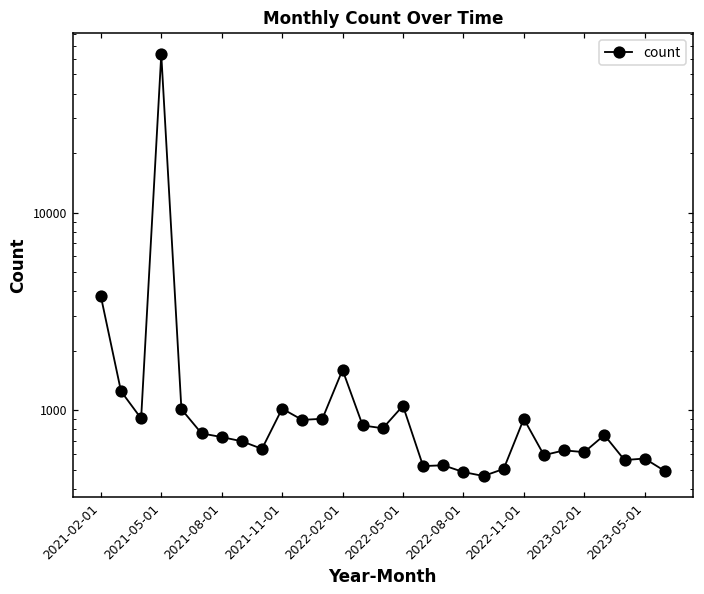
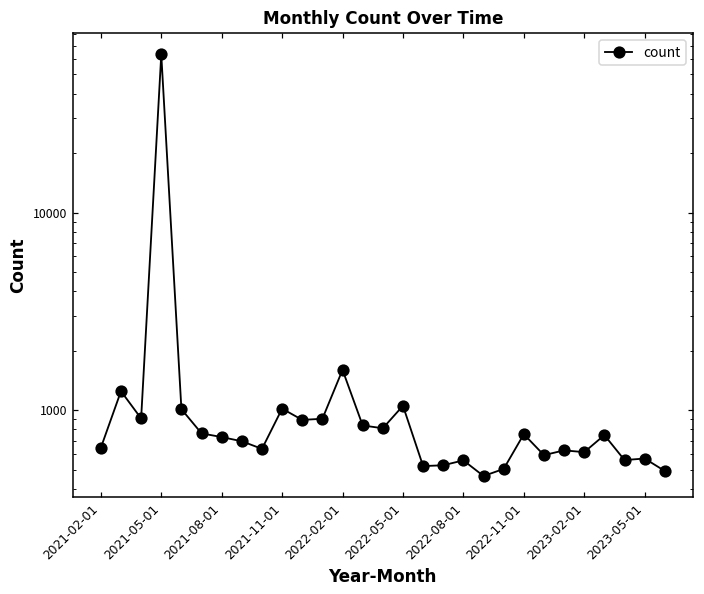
  {
-   "2021-02-01": 3800,
+   "2021-02-01": 650,
    "2021-05-01": 63000,
    "2021-08-01": 730,
    "2021-11-01": 1000,
    "2022-02-01": 1600,
    "2022-05-01": 1100,
-   "2022-08-01": 490,
-   "2022-11-01": 900,
+   "2022-08-01": 560,
+   "2022-11-01": 760,
    "2023-02-01": 610,
    "2023-05-01": 570
  }
